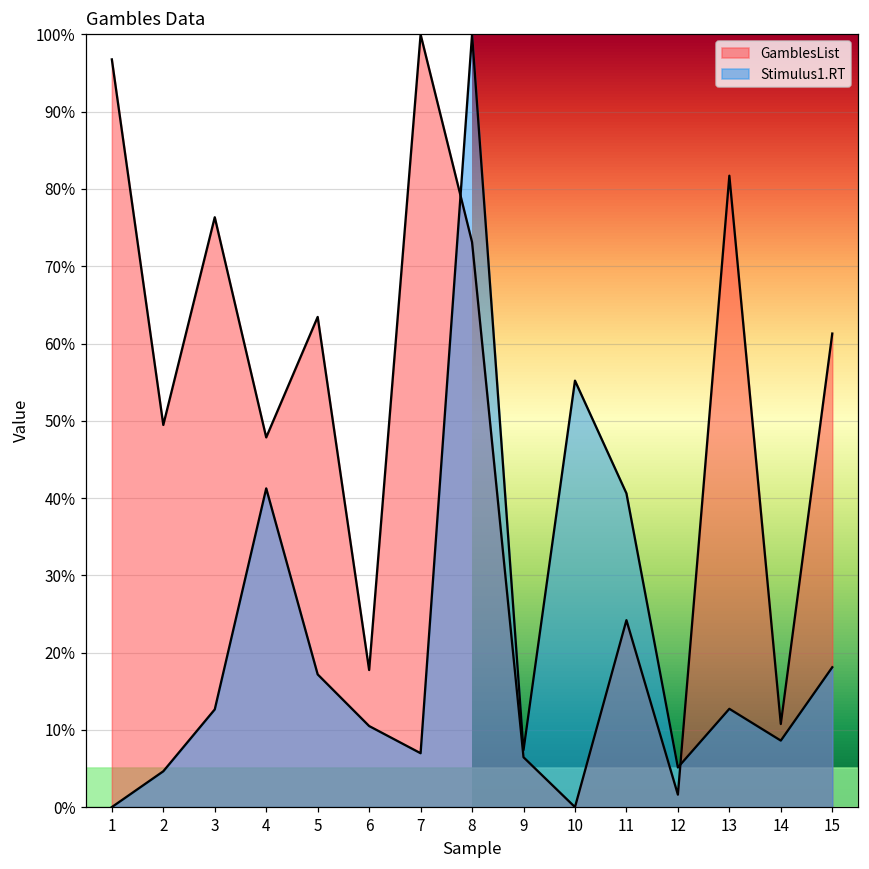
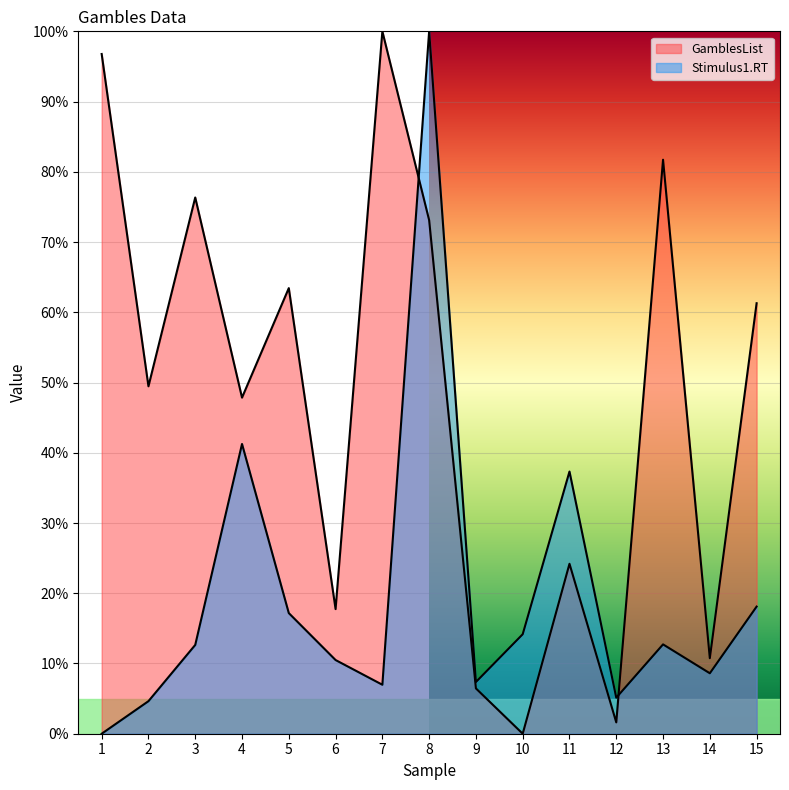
  {
    "GamblesList": {
      "1": "97%",
      "2": "49%",
      "3": "76%",
      "4": "48%",
      "5": "63%",
      "6": "18%",
      "7": "100%",
      "8": "73%",
      "9": "6%",
      "11": "24%",
      "13": "82%",
      "14": "11%",
      "15": "61%"
    },
    "Stimulus1.RT": {
      "3": "13%",
      "4": "41%",
      "5": "17%",
      "6": "10%",
      "7": "7%",
      "8": "100%",
      "9": "7%",
-     "10": "55%",
-     "11": "41%",
+     "10": "14%",
+     "11": "37%",
      "12": "5%",
      "13": "13%",
      "14": "9%",
      "15": "18%"
    }
  }
